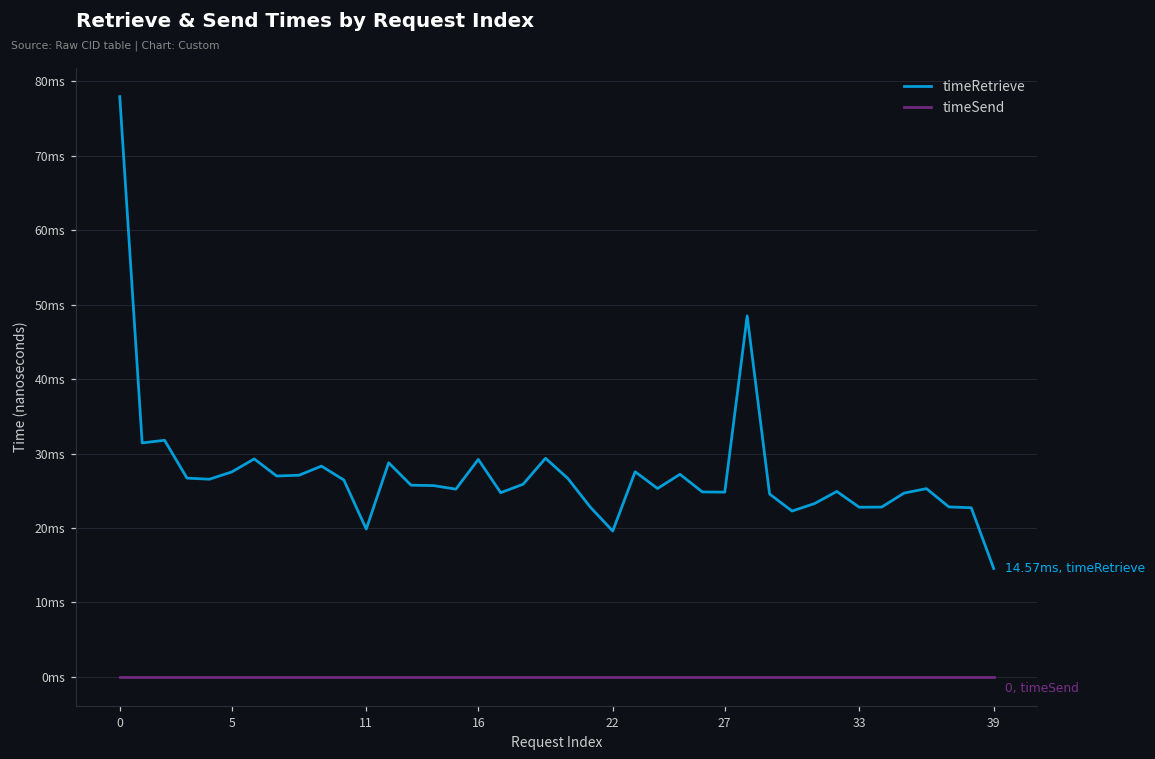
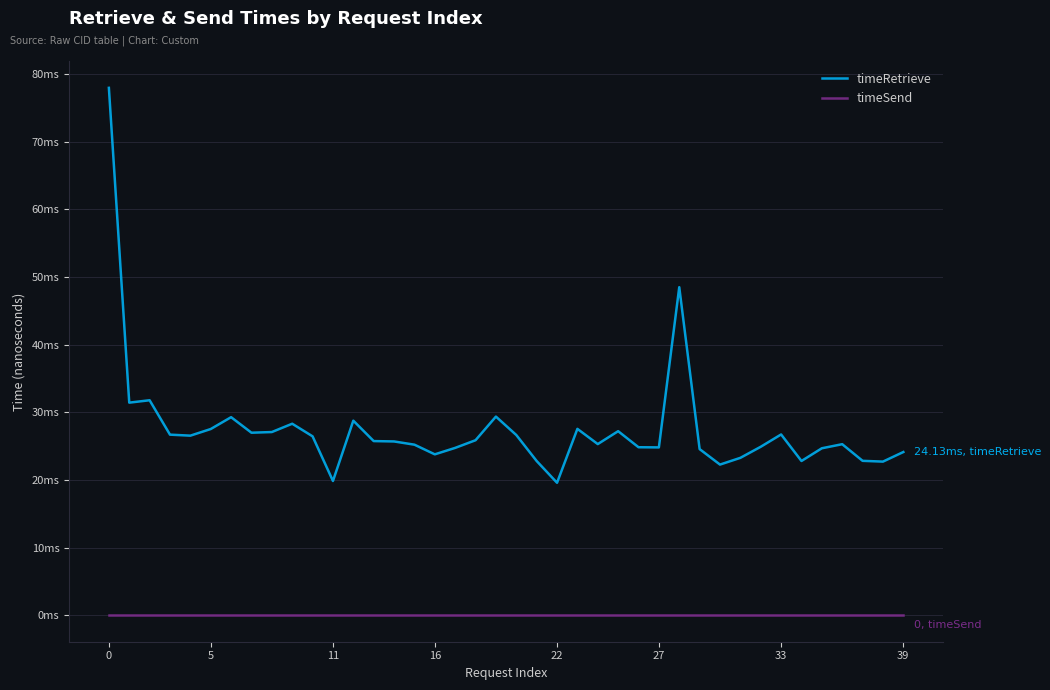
  {
    "timeRetrieve": {
-     "16": "29ms",
-     "33": "23ms",
-     "39": "14.57"
+     "16": "24ms",
+     "33": "27ms",
+     "39": "24.13"
    },
    "timeSend": {
      "39": "0,"
    }
  }
